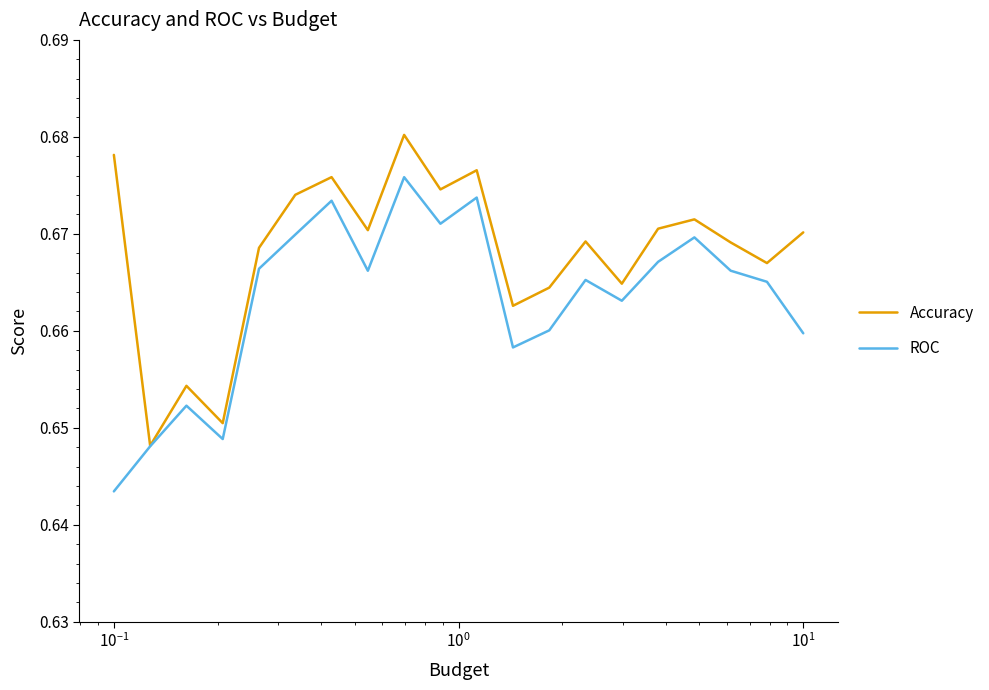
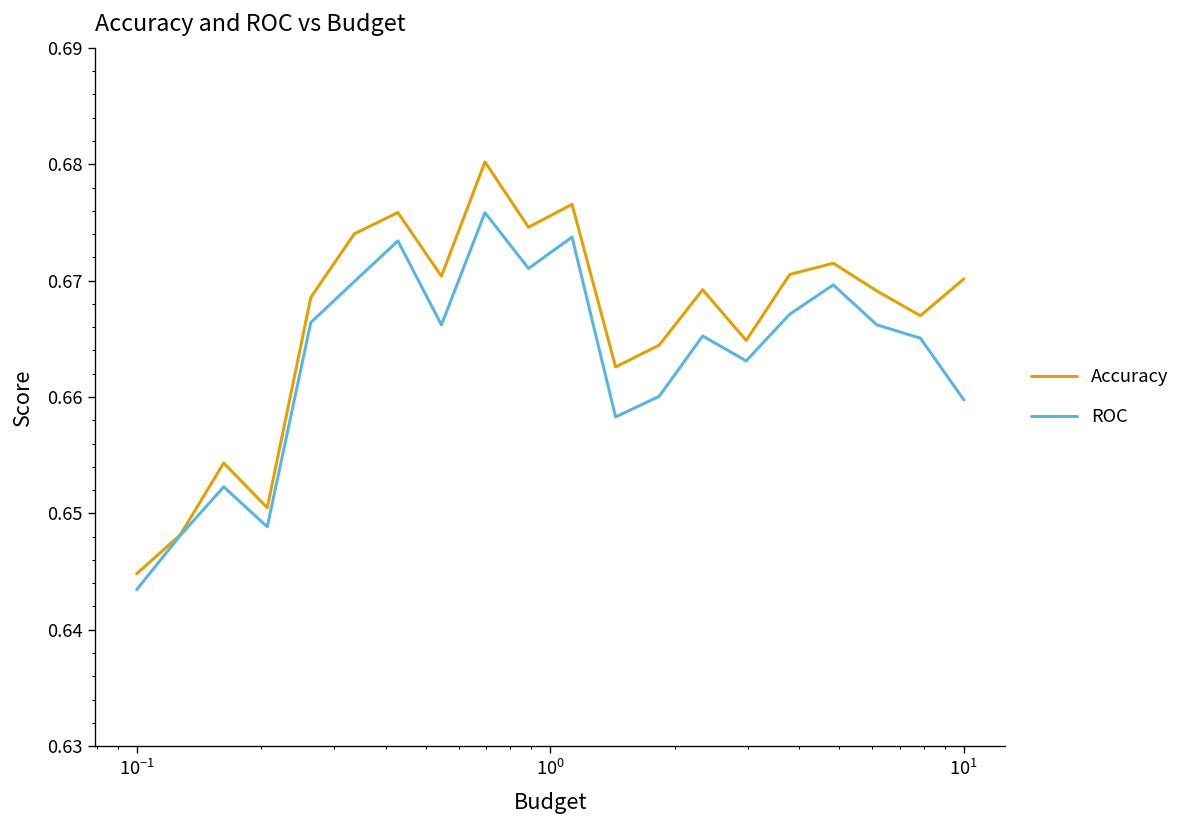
  {
    "Accuracy": {
-     "10^-1": 0.678,
+     "10^-1": 0.645,
      "10^1": 0.670
    },
    "ROC": {
      "10^-1": 0.643,
      "10^1": 0.660
    }
  }
